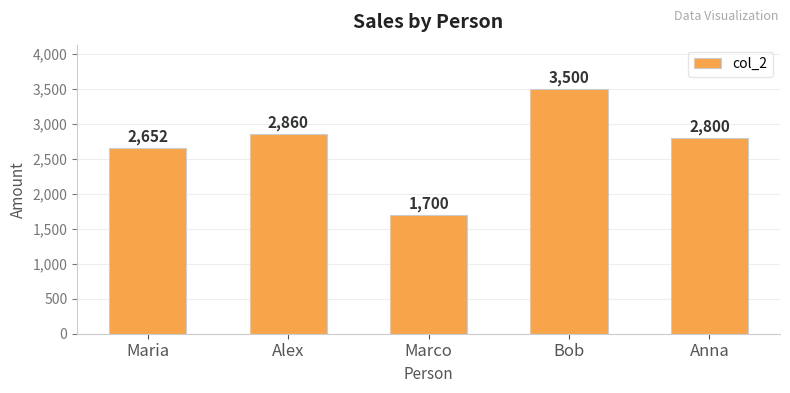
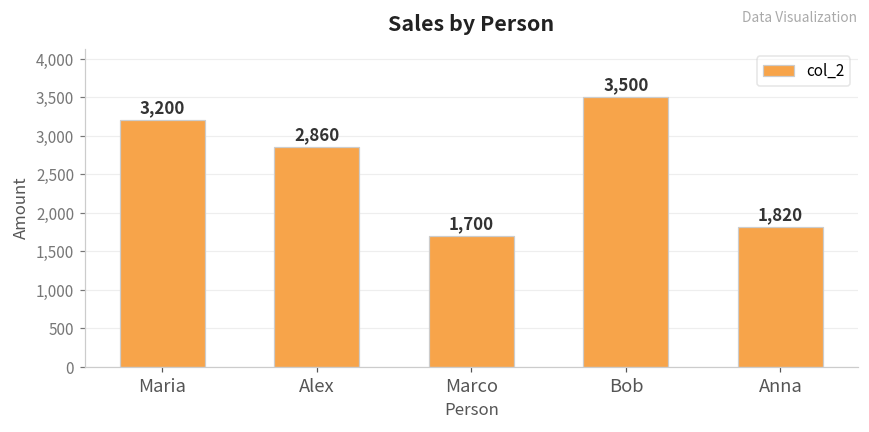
  {
-   "Maria": "2,652",
+   "Maria": "3,200",
    "Alex": "2,860",
    "Marco": "1,700",
    "Bob": "3,500",
-   "Anna": "2,800"
+   "Anna": "1,820"
  }
